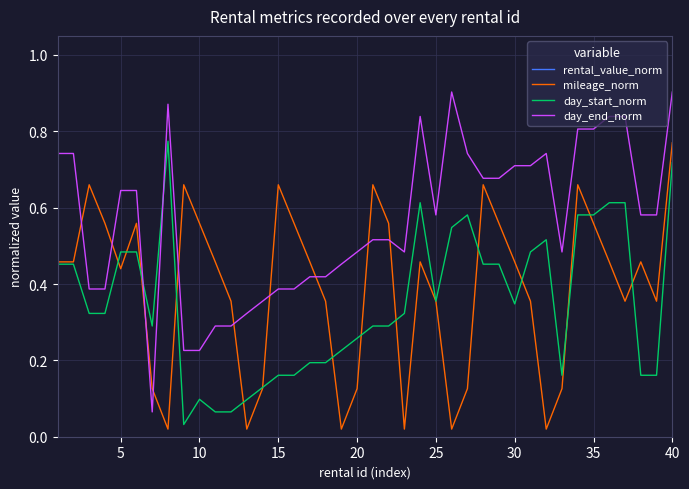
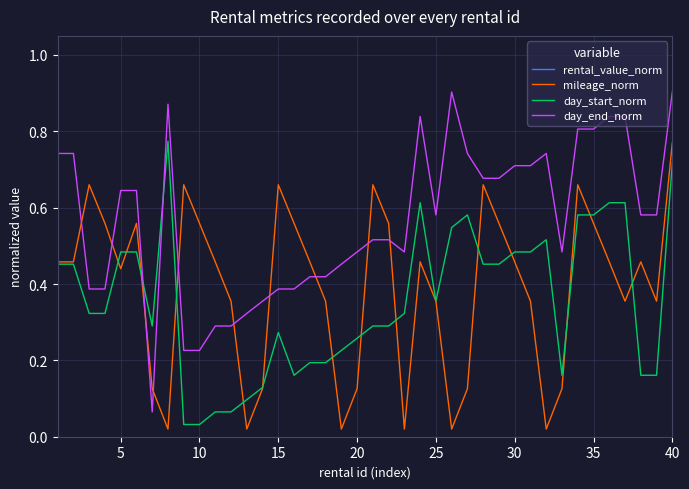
  {
    "mileage_norm": {
      "5": 0.44,
      "10": 0.56,
      "15": 0.66,
      "20": 0.13,
      "30": 0.46,
      "35": 0.56,
      "40": 0.77
    },
    "day_start_norm": {
      "5": 0.48,
-     "10": 0.10,
-     "15": 0.16,
+     "10": 0.03,
+     "15": 0.27,
      "20": 0.26,
-     "30": 0.35,
+     "30": 0.48,
      "35": 0.58,
      "40": 0.72
    },
    "day_end_norm": {
      "5": 0.65,
      "10": 0.23,
      "15": 0.39,
      "20": 0.48,
      "25": 0.58,
      "30": 0.71,
      "35": 0.81,
      "40": 0.90
    }
  }
